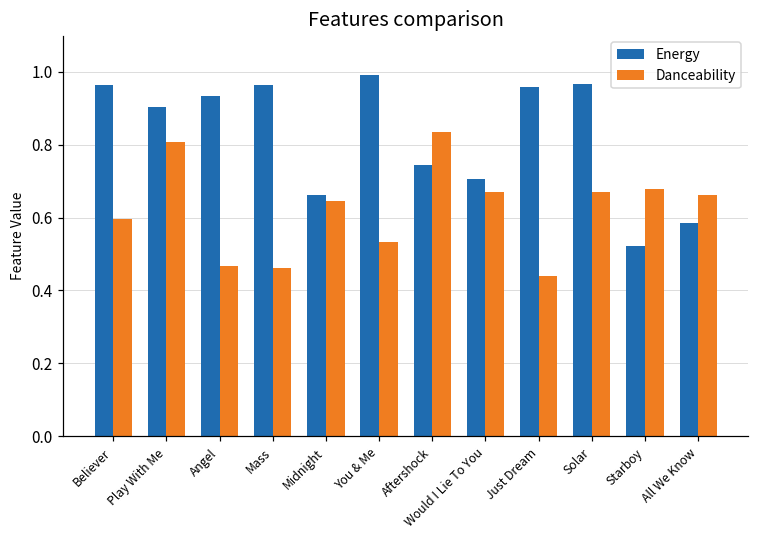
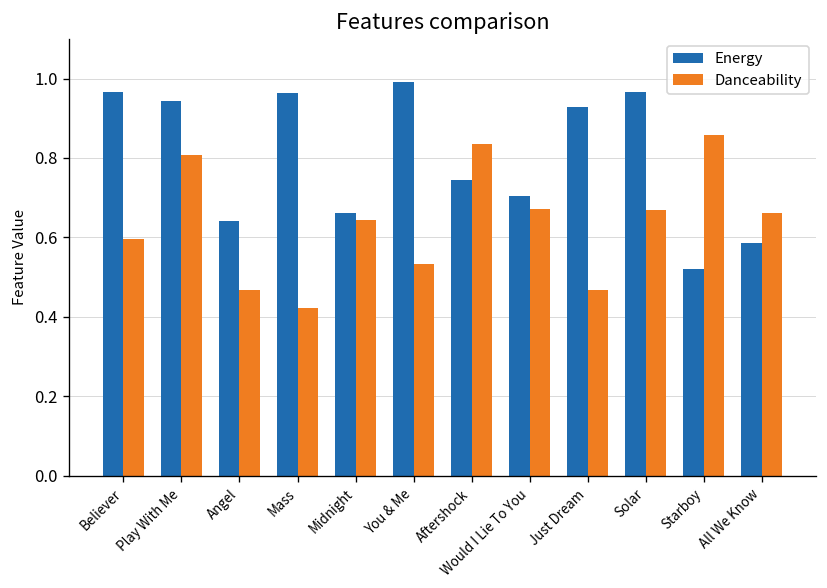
  {
    "Energy": {
      "Believer": 0.97,
-     "Play With Me": 0.90,
-     "Angel": 0.94,
+     "Play With Me": 0.94,
+     "Angel": 0.64,
      "Mass": 0.96,
      "Midnight": 0.66,
      "You & Me": 0.99,
      "Aftershock": 0.74,
      "Would I Lie To You": 0.71,
-     "Just Dream": 0.96,
+     "Just Dream": 0.93,
      "Solar": 0.97,
      "Starboy": 0.52,
      "All We Know": 0.59
    },
    "Danceability": {
      "Believer": 0.60,
      "Play With Me": 0.81,
      "Angel": 0.47,
-     "Mass": 0.46,
+     "Mass": 0.42,
      "Midnight": 0.65,
      "You & Me": 0.53,
      "Aftershock": 0.83,
      "Would I Lie To You": 0.67,
-     "Just Dream": 0.44,
+     "Just Dream": 0.47,
      "Solar": 0.67,
-     "Starboy": 0.68,
+     "Starboy": 0.86,
      "All We Know": 0.66
    }
  }
